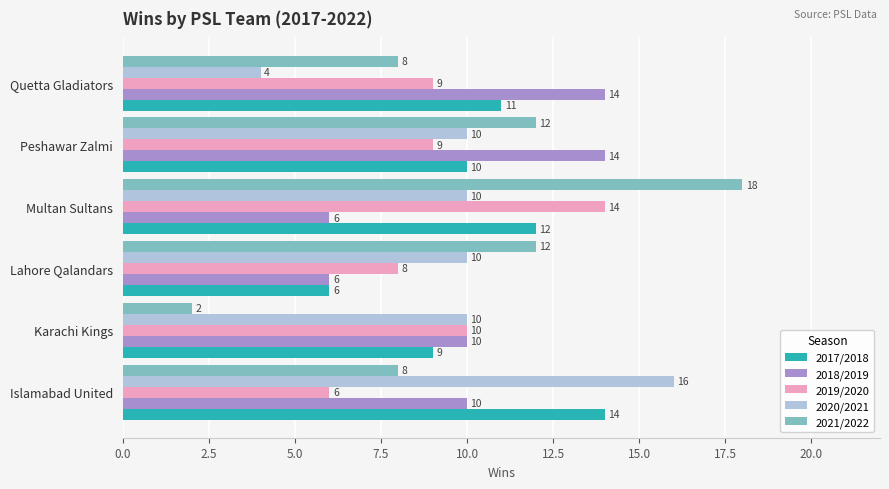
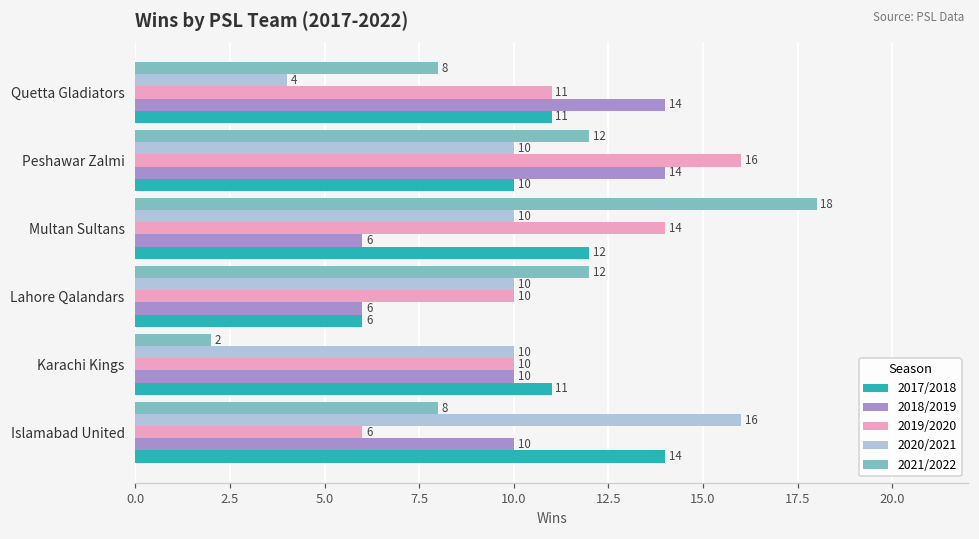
  {
    "2017/2018": {
      "Quetta Gladiators": 11,
      "Peshawar Zalmi": 10,
      "Multan Sultans": 12,
      "Lahore Qalandars": 6,
-     "Karachi Kings": 9,
+     "Karachi Kings": 11,
      "Islamabad United": 14
    },
    "2019/2020": {
-     "Quetta Gladiators": 9,
-     "Peshawar Zalmi": 9,
+     "Quetta Gladiators": 11,
+     "Peshawar Zalmi": 16,
      "Multan Sultans": 14,
-     "Lahore Qalandars": 8,
+     "Lahore Qalandars": 10,
      "Karachi Kings": 10,
      "Islamabad United": 6
    }
  }
